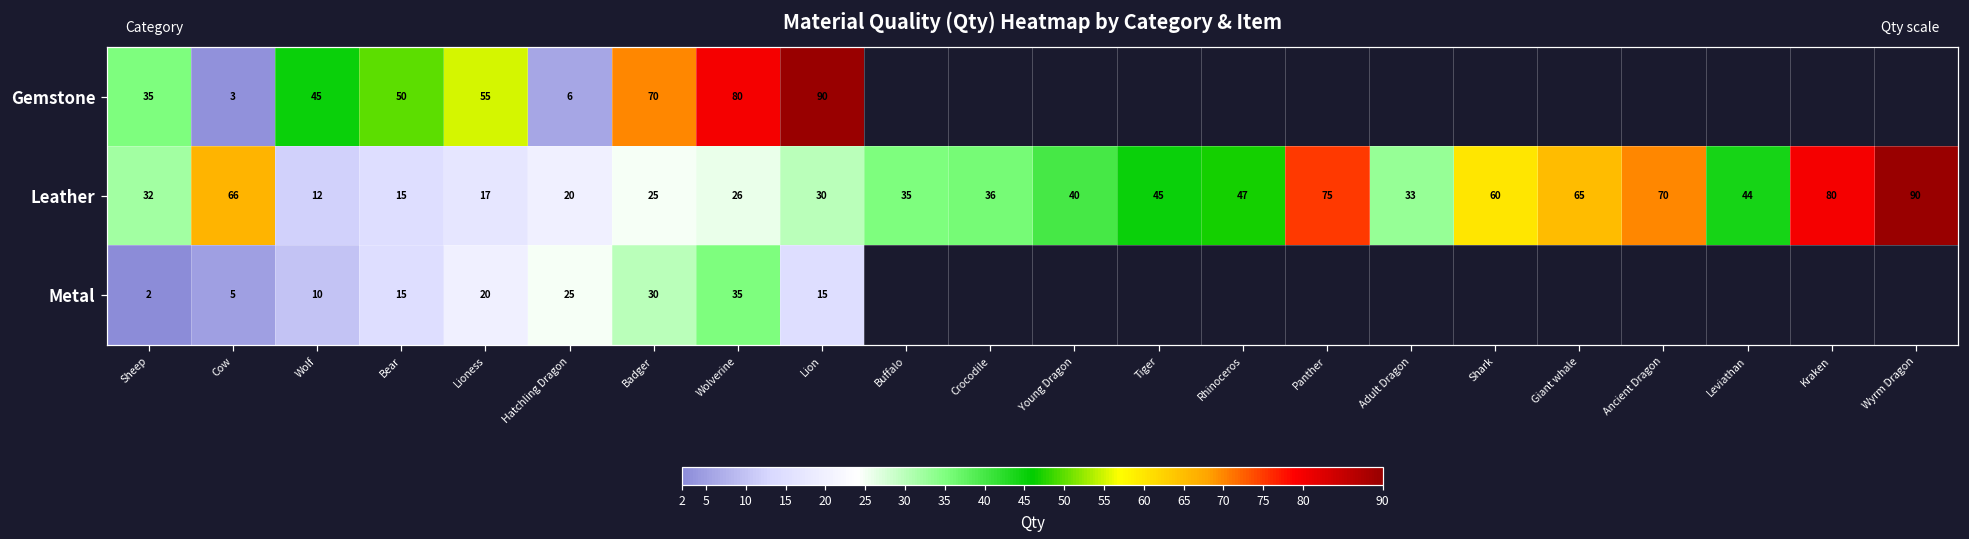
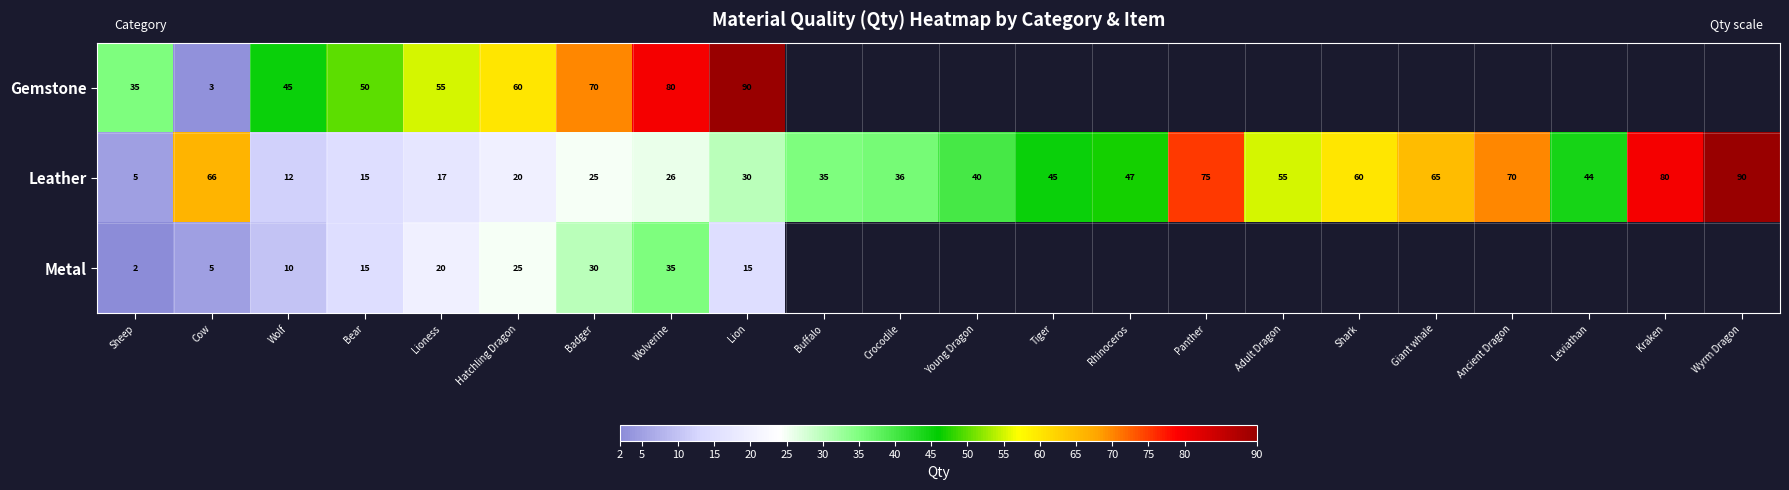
  {
    "Gemstone": {
      "Sheep": 35,
      "Cow": 3,
      "Wolf": 45,
      "Bear": 50,
      "Lioness": 55,
-     "Hatchling Dragon": 6,
+     "Hatchling Dragon": 60,
      "Badger": 70,
      "Wolverine": 80,
      "Lion": 90
    },
    "Leather": {
-     "Sheep": 32,
+     "Sheep": 5,
      "Cow": 66,
      "Wolf": 12,
      "Bear": 15,
      "Lioness": 17,
      "Hatchling Dragon": 20,
      "Badger": 25,
      "Wolverine": 26,
      "Lion": 30,
      "Buffalo": 35,
      "Crocodile": 36,
      "Young Dragon": 40,
      "Tiger": 45,
      "Rhinoceros": 47,
      "Panther": 75,
-     "Adult Dragon": 33,
+     "Adult Dragon": 55,
      "Shark": 60,
      "Giant whale": 65,
      "Ancient Dragon": 70,
      "Leviathan": 44,
      "Kraken": 80,
      "Wyrm Dragon": 90
    },
    "Metal": {
      "Sheep": 2,
      "Cow": 5,
      "Wolf": 10,
      "Bear": 15,
      "Lioness": 20,
      "Hatchling Dragon": 25,
      "Badger": 30,
      "Wolverine": 35,
      "Lion": 15
    }
  }
